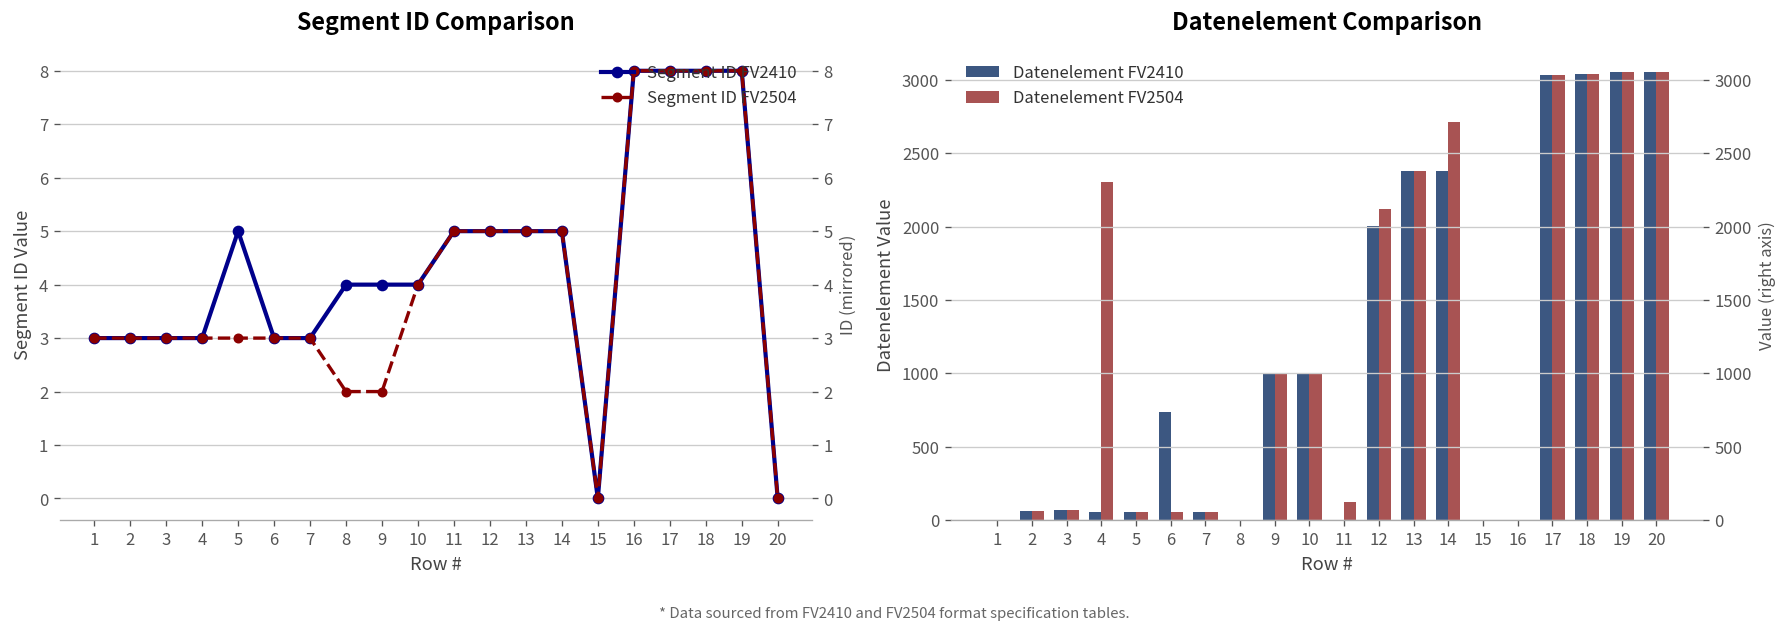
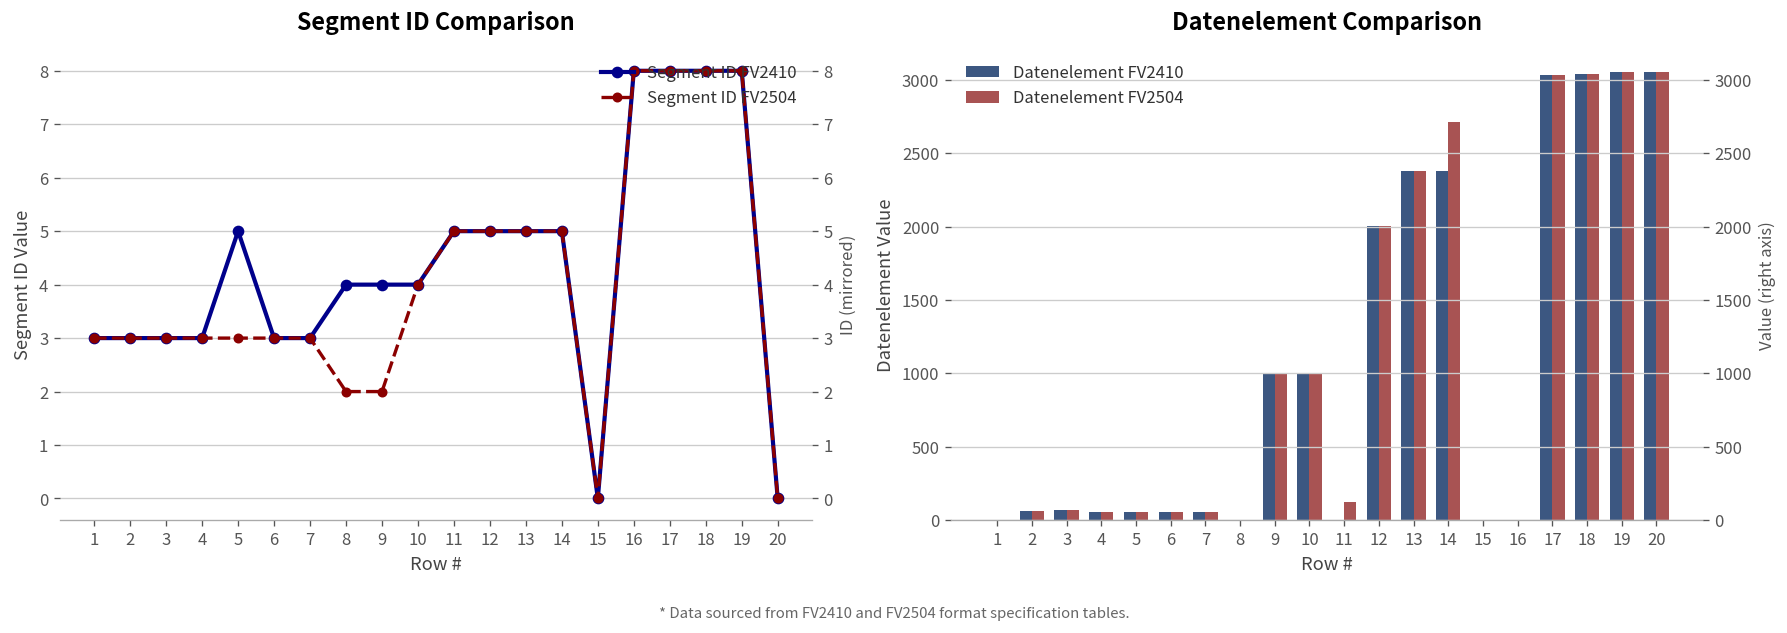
  {
    "Segment ID Comparison": {
      "Segment ID FV2410": {
        "5": 5.0,
        "8": 4.0,
        "9": 4.0
      },
      "Segment ID FV2504": {
        "5": 3.0,
        "8": 2.0,
        "9": 2.0
      }
    },
    "Datenelement Comparison": {
      "Datenelement FV2410": {
        "1": 0,
        "2": 60,
        "3": 70,
        "4": 50,
        "5": 50,
-       "6": 730,
+       "6": 50,
        "7": 60,
        "8": 0,
        "9": 1000,
        "10": 1000,
        "11": 0,
        "12": 2010,
        "13": 2380,
        "14": 2380,
        "15": 0,
        "16": 0,
        "17": 3040,
        "18": 3040,
        "19": 3060,
        "20": 3060
      },
      "Datenelement FV2504": {
        "1": 0,
        "2": 60,
        "3": 70,
-       "4": 2310,
+       "4": 50,
        "5": 50,
        "6": 50,
        "7": 60,
        "8": 0,
        "9": 1000,
        "10": 1000,
        "11": 120,
-       "12": 2120,
+       "12": 2010,
        "13": 2380,
        "14": 2720,
        "15": 0,
        "16": 0,
        "17": 3040,
        "18": 3040,
        "19": 3060,
        "20": 3060
      }
    }
  }
